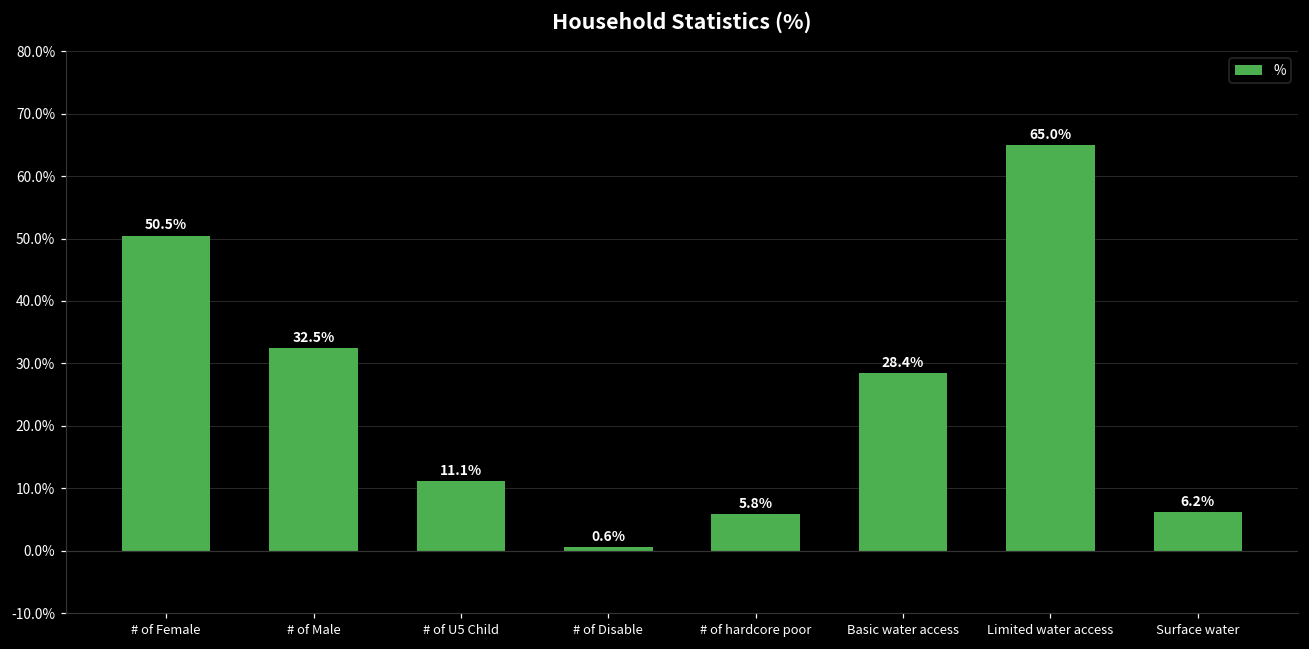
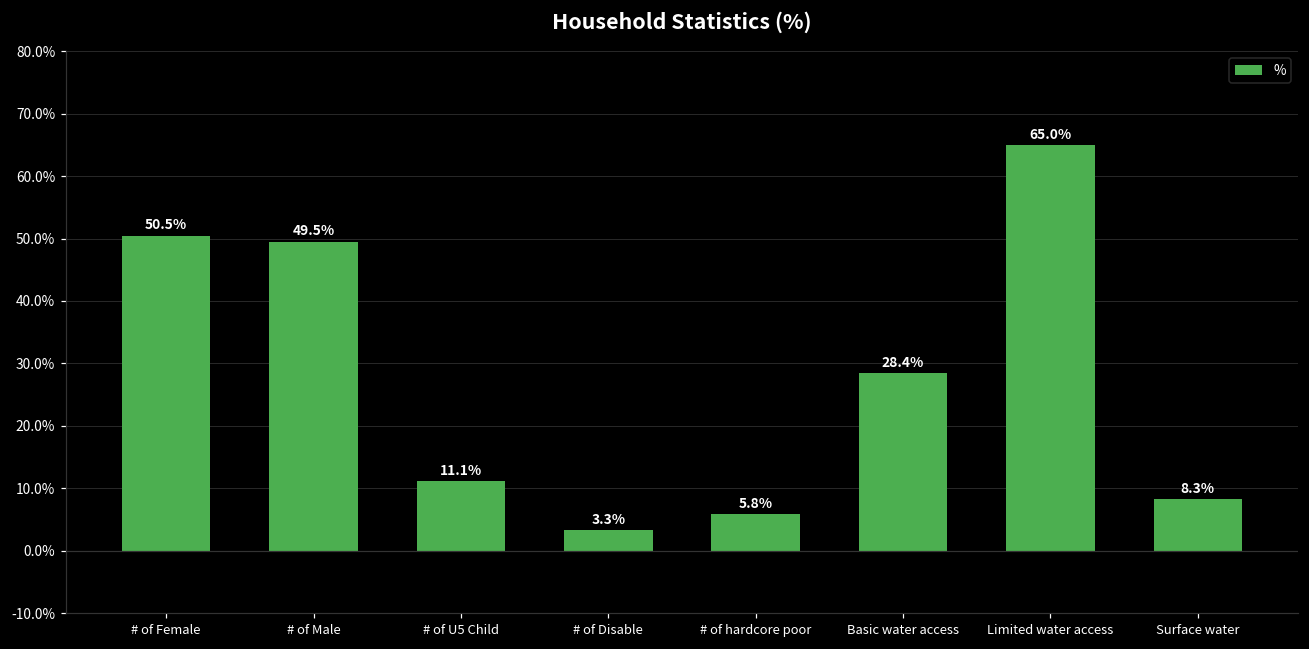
  {
    "# of Female": "50.5%",
-   "# of Male": "32.5%",
+   "# of Male": "49.5%",
    "# of U5 Child": "11.1%",
-   "# of Disable": "0.6%",
+   "# of Disable": "3.3%",
    "# of hardcore poor": "5.8%",
    "Basic water access": "28.4%",
    "Limited water access": "65.0%",
-   "Surface water": "6.2%"
+   "Surface water": "8.3%"
  }
